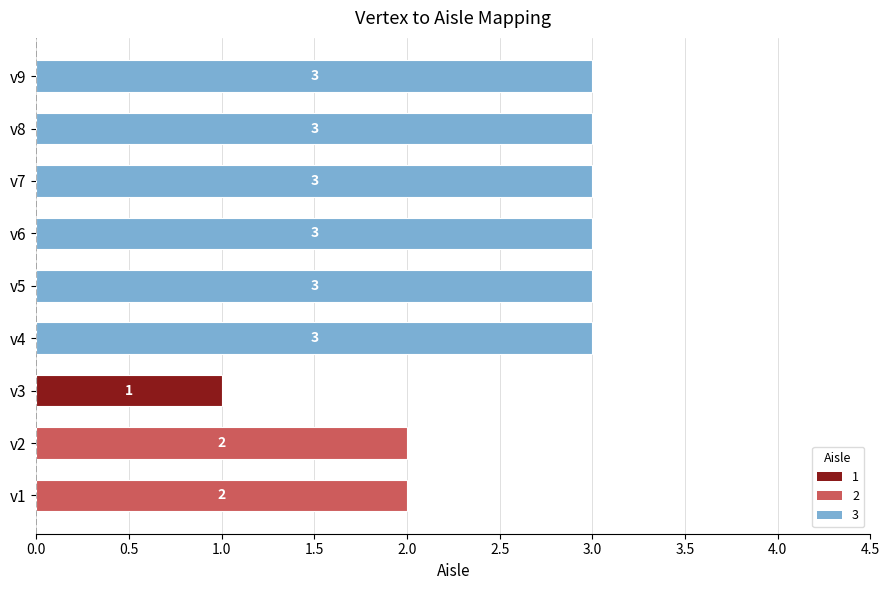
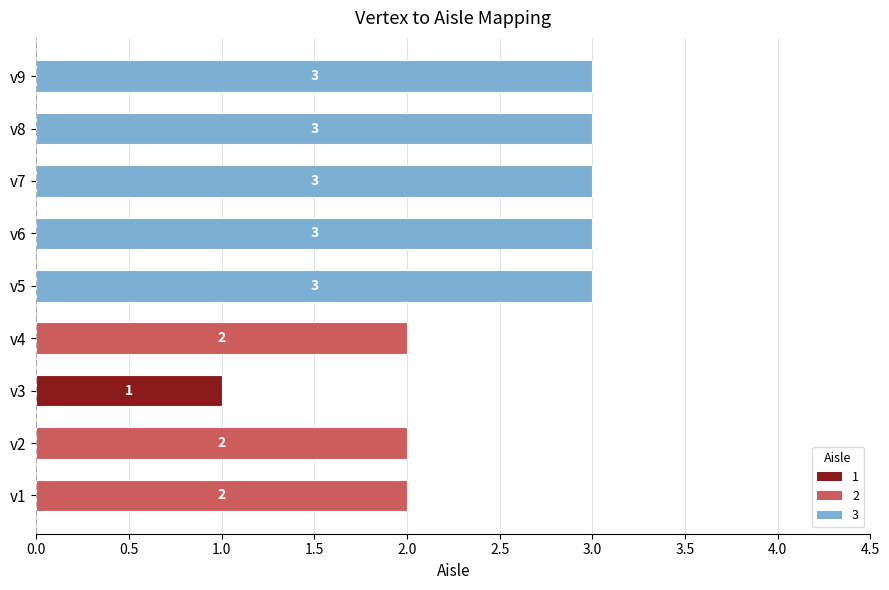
  {
    "v9": 3,
    "v8": 3,
    "v7": 3,
    "v6": 3,
    "v5": 3,
-   "v4": 3,
+   "v4": 2,
    "v3": 1,
    "v2": 2,
    "v1": 2
  }
